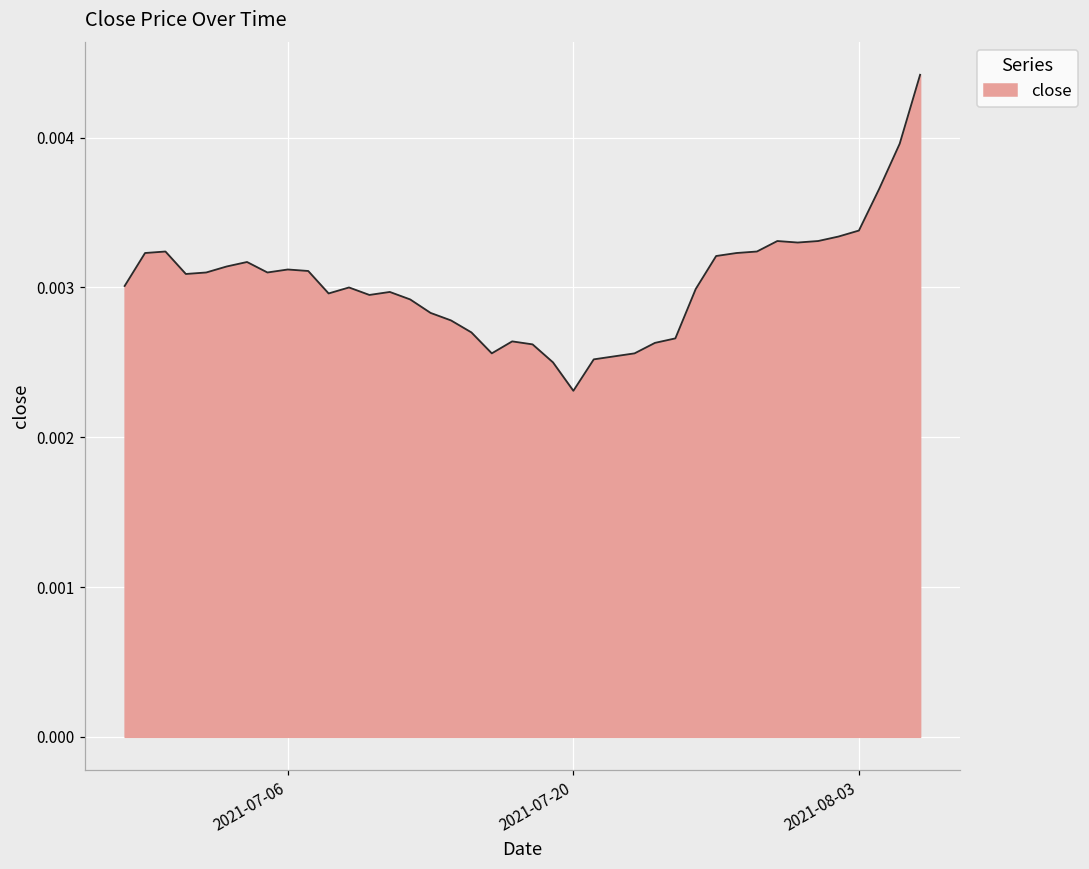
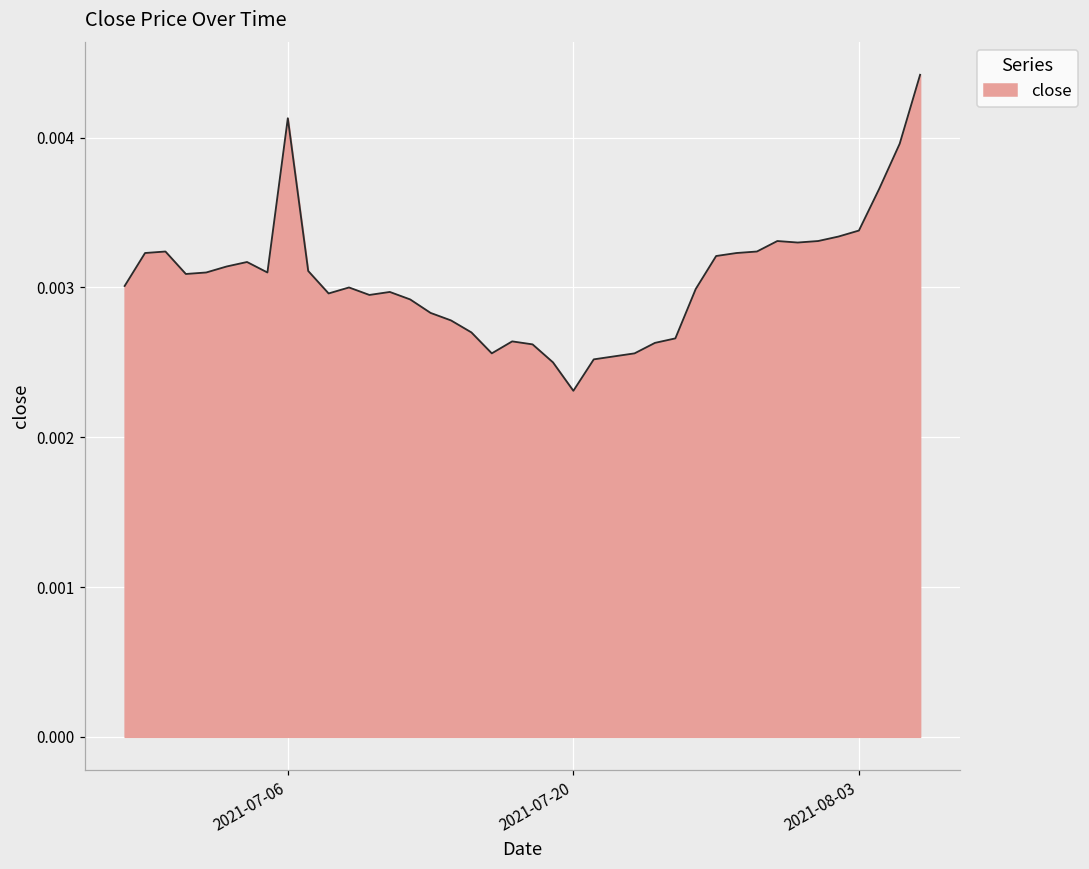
  {
-   "2021-07-06": 0.00312,
+   "2021-07-06": 0.00413,
    "2021-07-20": 0.00231,
    "2021-08-03": 0.00338
  }
